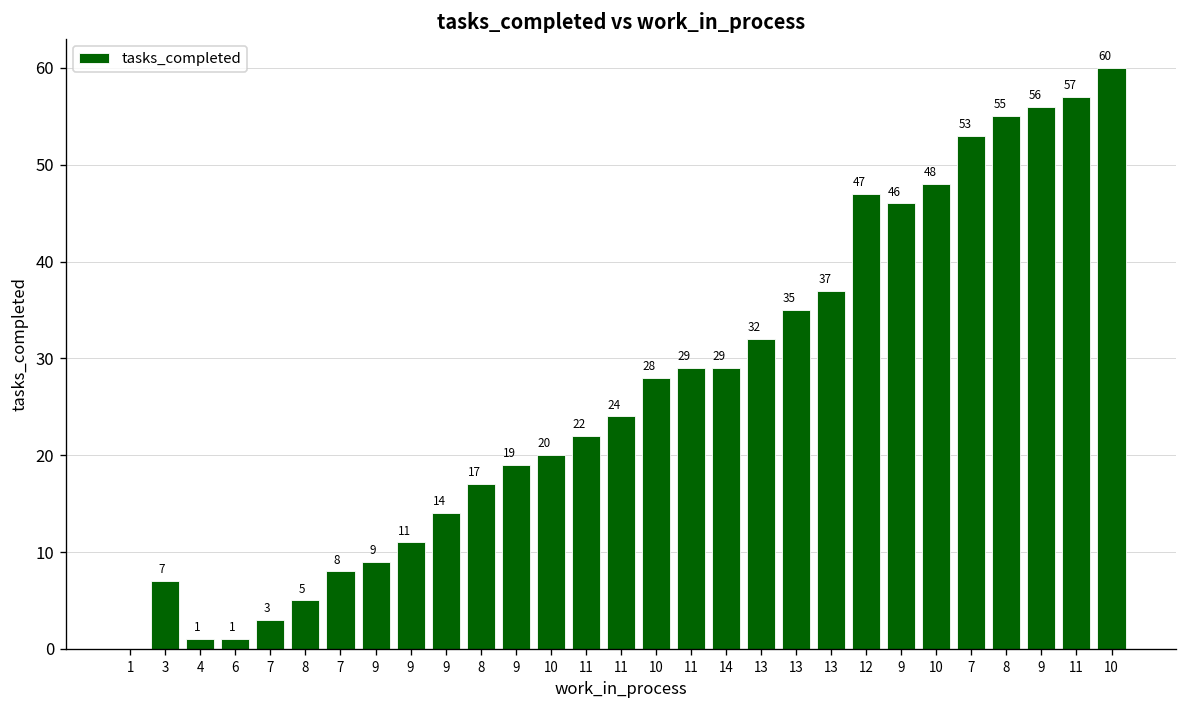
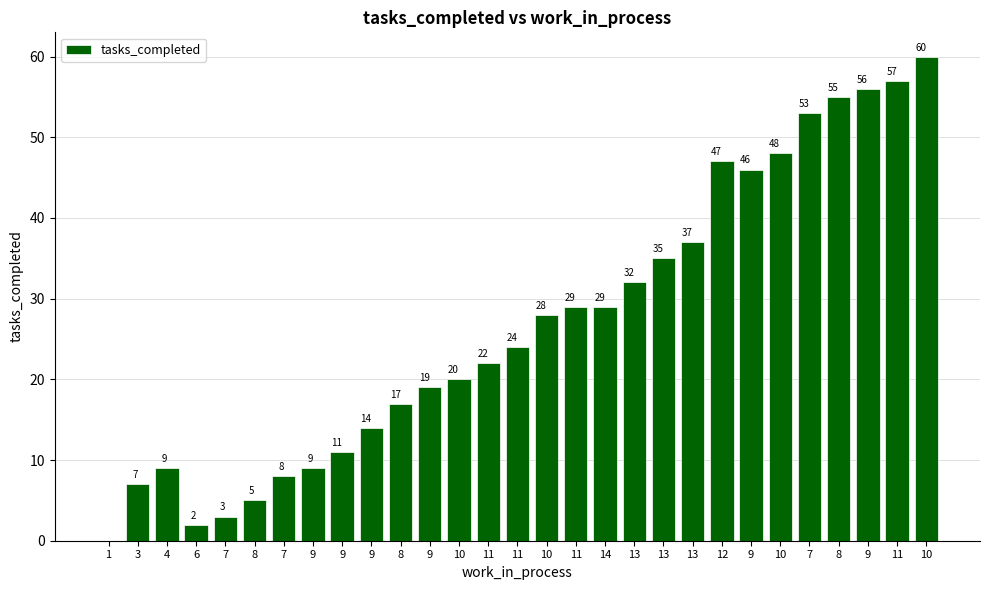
  {
    "3": 7,
-   "4": 1,
-   "6": 1,
+   "4": 9,
+   "6": 2,
    "14": 29,
    "12": 47
  }
